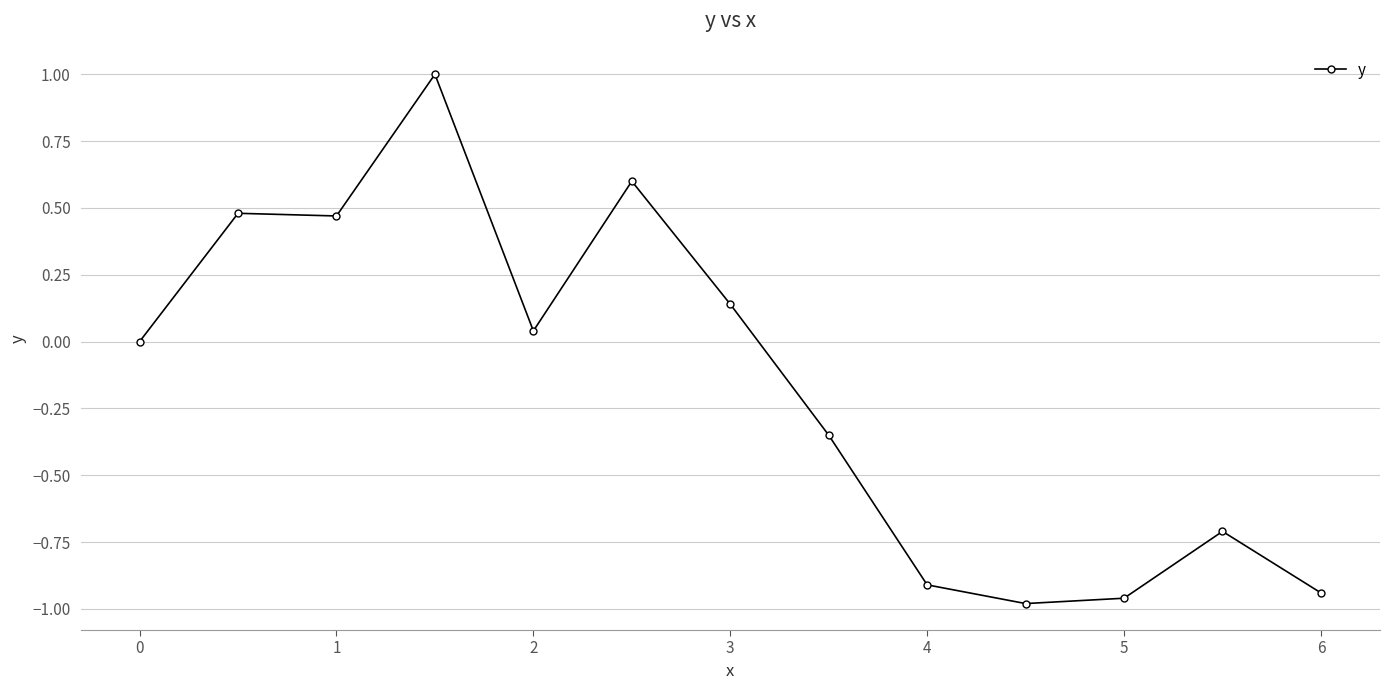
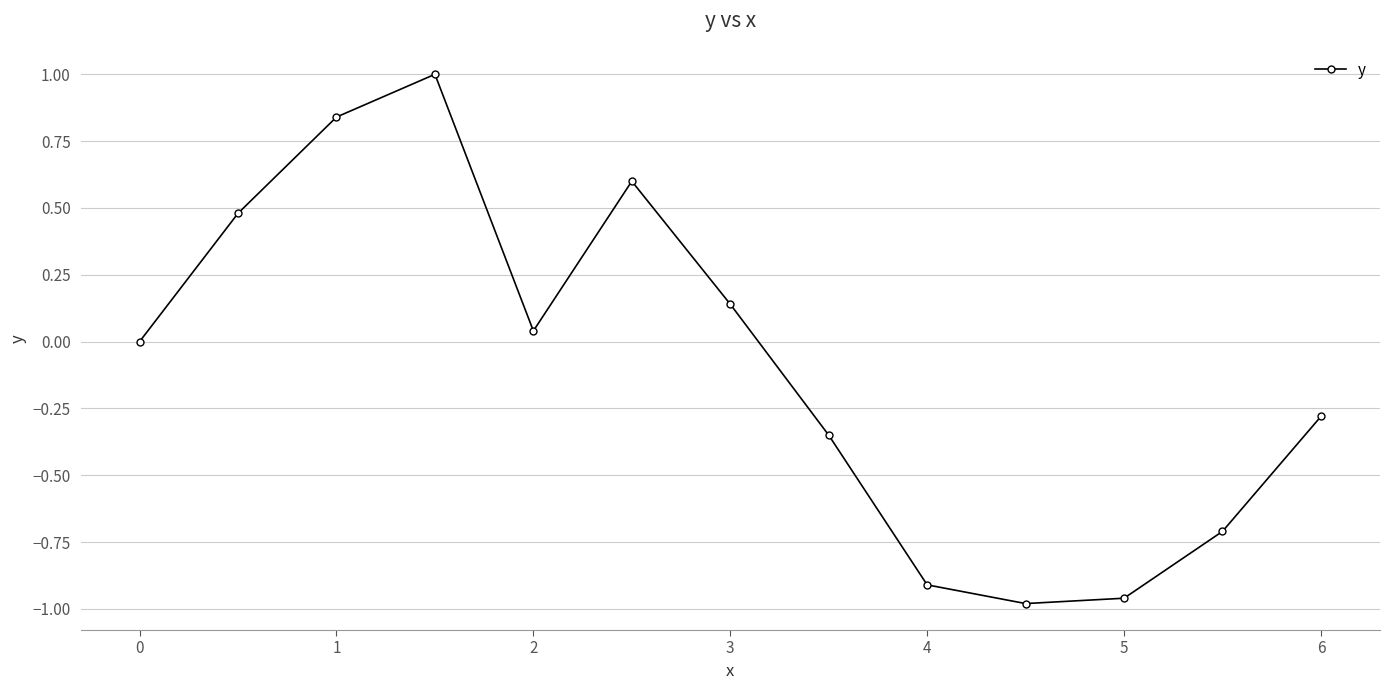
  {
    "0": 0.00,
-   "1": 0.47,
+   "1": 0.84,
    "2": 0.04,
    "3": 0.14,
    "4": -0.91,
    "5": -0.96,
-   "6": -0.94
+   "6": -0.28
  }
